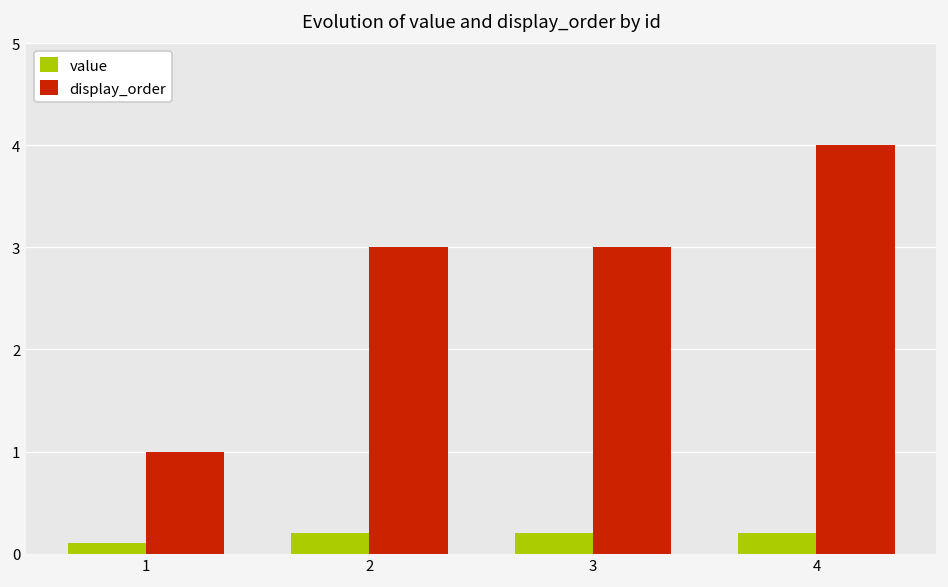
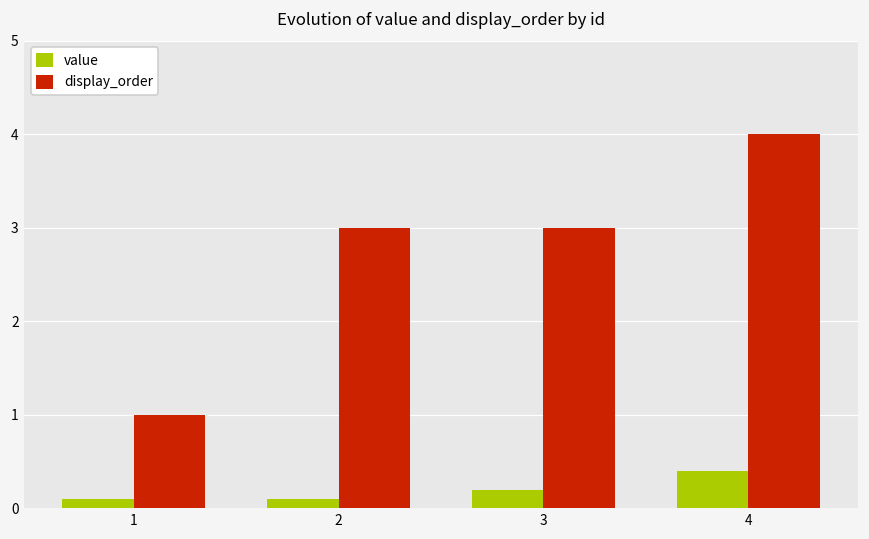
  {
    "value": {
      "1": 0.1,
-     "2": 0.2,
+     "2": 0.1,
      "3": 0.2,
-     "4": 0.2
+     "4": 0.4
    },
    "display_order": {
      "1": 1.0,
      "2": 3.0,
      "3": 3.0,
      "4": 4.0
    }
  }
